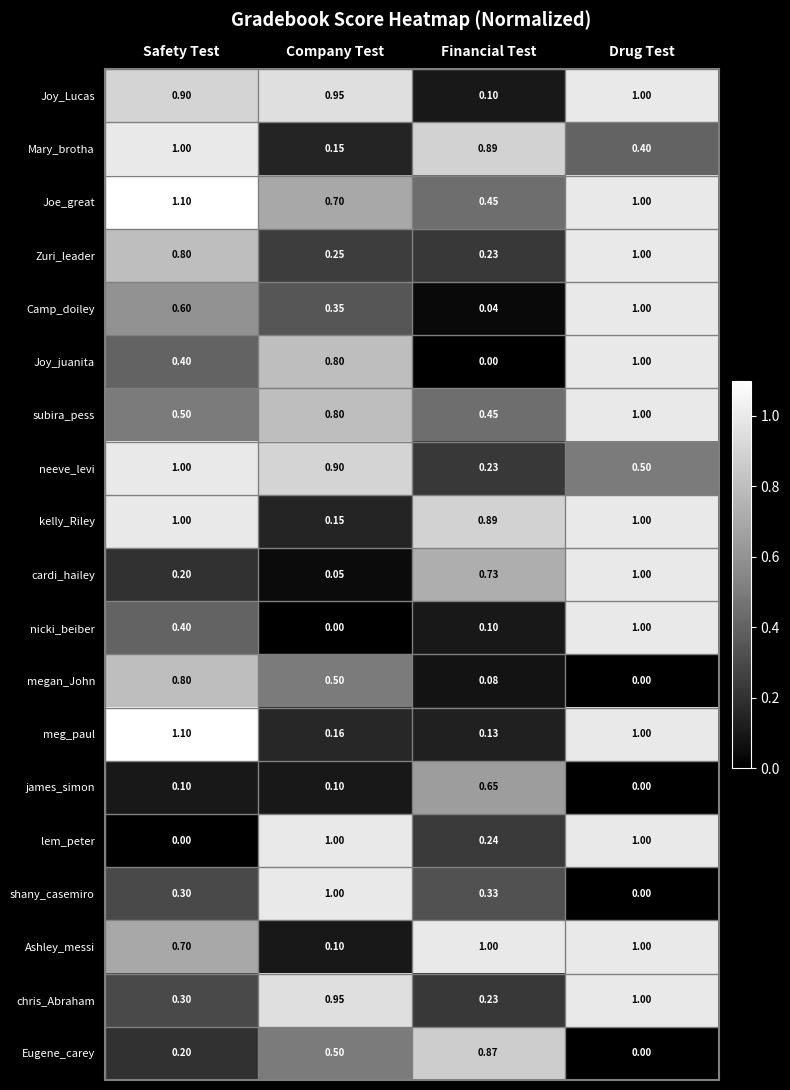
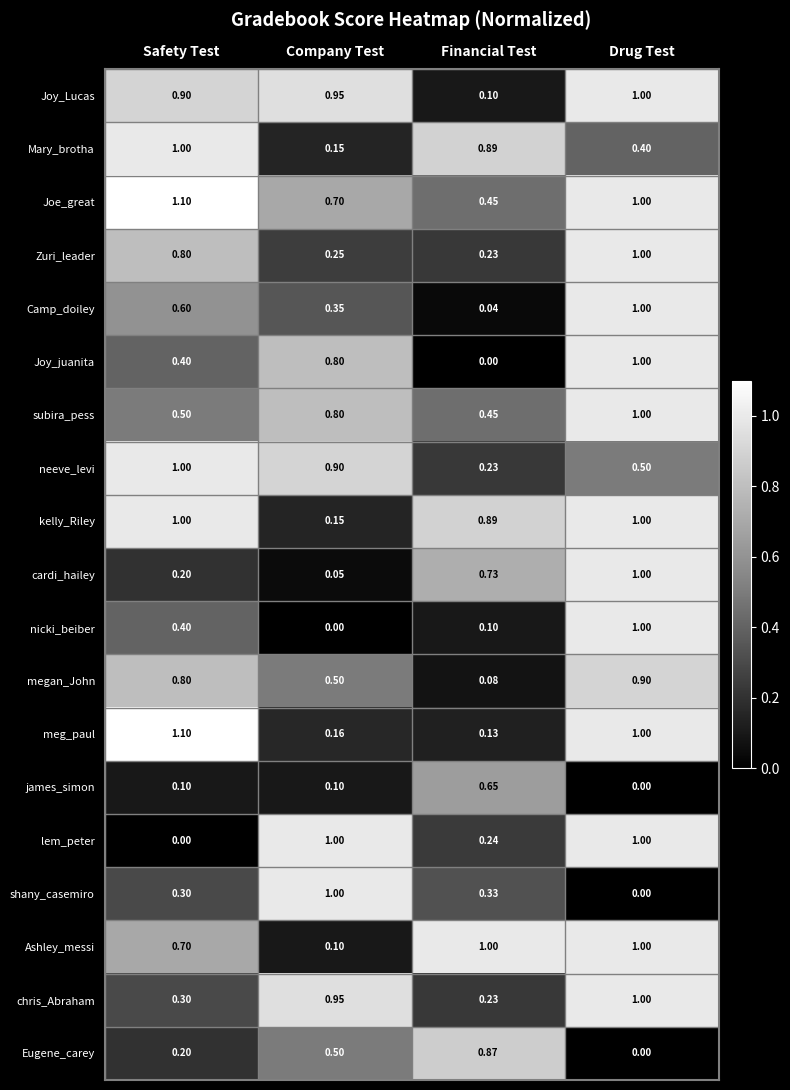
  {
    "Joy_Lucas": {
      "Safety Test": 0.90,
      "Company Test": 0.95,
      "Financial Test": 0.10,
      "Drug Test": 1.00
    },
    "Mary_brotha": {
      "Safety Test": 1.00,
      "Company Test": 0.15,
      "Financial Test": 0.89,
      "Drug Test": 0.40
    },
    "Joe_great": {
      "Safety Test": 1.10,
      "Company Test": 0.70,
      "Financial Test": 0.45,
      "Drug Test": 1.00
    },
    "Zuri_leader": {
      "Safety Test": 0.80,
      "Company Test": 0.25,
      "Financial Test": 0.23,
      "Drug Test": 1.00
    },
    "Camp_doiley": {
      "Safety Test": 0.60,
      "Company Test": 0.35,
      "Financial Test": 0.04,
      "Drug Test": 1.00
    },
    "Joy_juanita": {
      "Safety Test": 0.40,
      "Company Test": 0.80,
      "Financial Test": 0.00,
      "Drug Test": 1.00
    },
    "subira_pess": {
      "Safety Test": 0.50,
      "Company Test": 0.80,
      "Financial Test": 0.45,
      "Drug Test": 1.00
    },
    "neeve_levi": {
      "Safety Test": 1.00,
      "Company Test": 0.90,
      "Financial Test": 0.23,
      "Drug Test": 0.50
    },
    "kelly_Riley": {
      "Safety Test": 1.00,
      "Company Test": 0.15,
      "Financial Test": 0.89,
      "Drug Test": 1.00
    },
    "cardi_hailey": {
      "Safety Test": 0.20,
      "Company Test": 0.05,
      "Financial Test": 0.73,
      "Drug Test": 1.00
    },
    "nicki_beiber": {
      "Safety Test": 0.40,
      "Company Test": 0.00,
      "Financial Test": 0.10,
      "Drug Test": 1.00
    },
    "megan_John": {
      "Safety Test": 0.80,
      "Company Test": 0.50,
      "Financial Test": 0.08,
-     "Drug Test": 0.00
+     "Drug Test": 0.90
    },
    "meg_paul": {
      "Safety Test": 1.10,
      "Company Test": 0.16,
      "Financial Test": 0.13,
      "Drug Test": 1.00
    },
    "james_simon": {
      "Safety Test": 0.10,
      "Company Test": 0.10,
      "Financial Test": 0.65,
      "Drug Test": 0.00
    },
    "lem_peter": {
      "Safety Test": 0.00,
      "Company Test": 1.00,
      "Financial Test": 0.24,
      "Drug Test": 1.00
    },
    "shany_casemiro": {
      "Safety Test": 0.30,
      "Company Test": 1.00,
      "Financial Test": 0.33,
      "Drug Test": 0.00
    },
    "Ashley_messi": {
      "Safety Test": 0.70,
      "Company Test": 0.10,
      "Financial Test": 1.00,
      "Drug Test": 1.00
    },
    "chris_Abraham": {
      "Safety Test": 0.30,
      "Company Test": 0.95,
      "Financial Test": 0.23,
      "Drug Test": 1.00
    },
    "Eugene_carey": {
      "Safety Test": 0.20,
      "Company Test": 0.50,
      "Financial Test": 0.87,
      "Drug Test": 0.00
    }
  }
